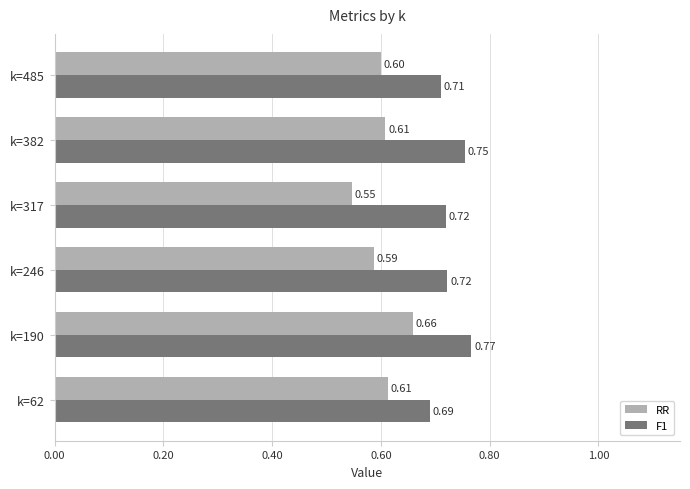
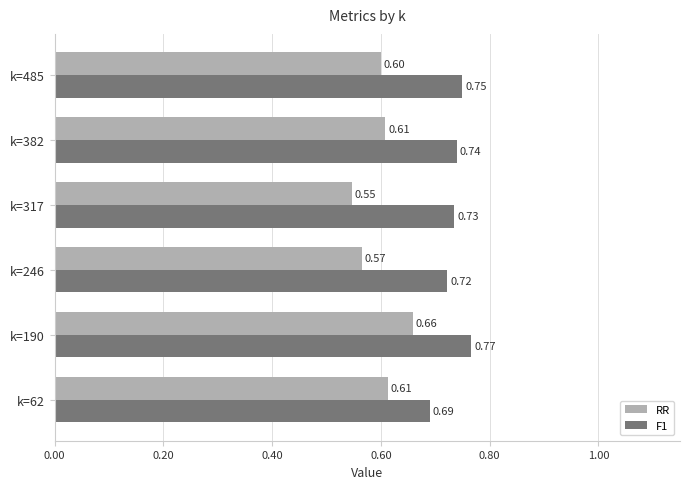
  {
    "RR": {
      "k=485": 0.60,
      "k=382": 0.61,
      "k=317": 0.55,
-     "k=246": 0.59,
+     "k=246": 0.57,
      "k=190": 0.66,
      "k=62": 0.61
    },
    "F1": {
-     "k=485": 0.71,
-     "k=382": 0.75,
-     "k=317": 0.72,
+     "k=485": 0.75,
+     "k=382": 0.74,
+     "k=317": 0.73,
      "k=246": 0.72,
      "k=190": 0.77,
      "k=62": 0.69
    }
  }
